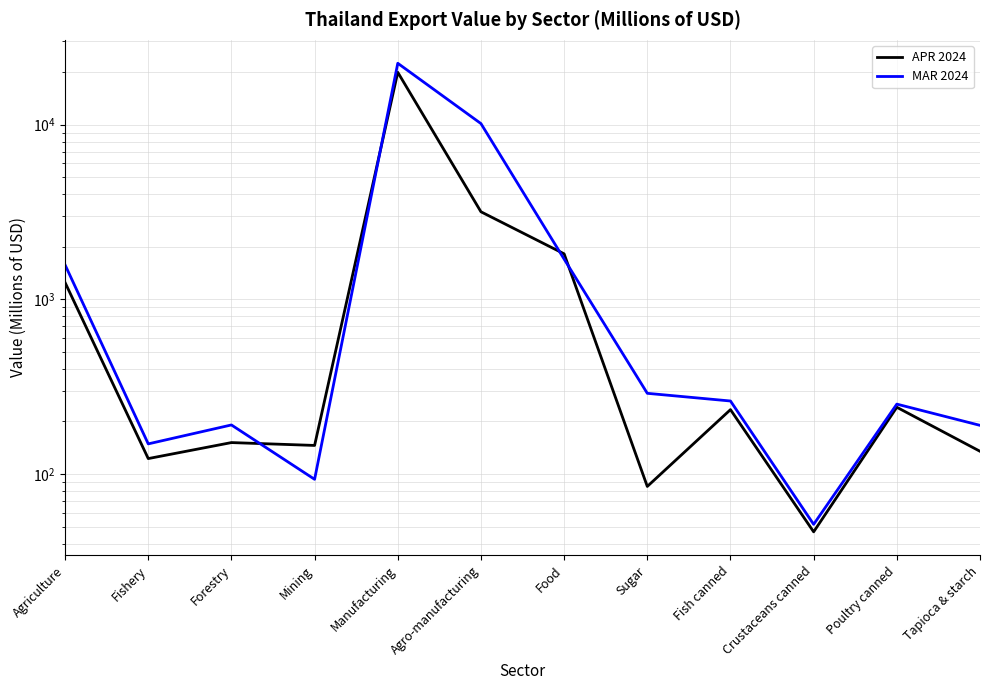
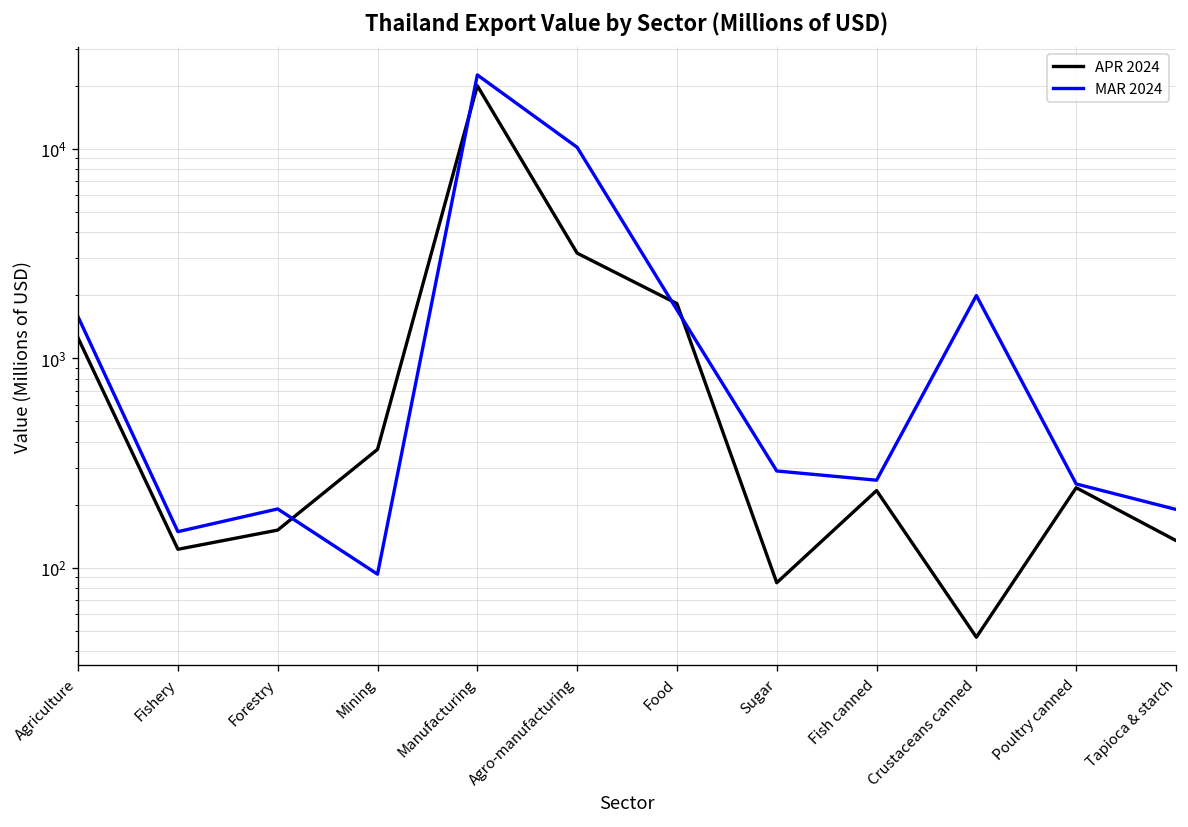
  {
    "APR 2024": {
      "Agriculture": 1200,
      "Fishery": 120,
      "Forestry": 150,
-     "Mining": 150,
+     "Mining": 370,
      "Manufacturing": 20000,
      "Agro-manufacturing": 3200,
      "Food": 1800,
      "Sugar": 80,
      "Fish canned": 230,
      "Crustaceans canned": 47,
      "Poultry canned": 240,
      "Tapioca & starch": 140
    },
    "MAR 2024": {
      "Agriculture": 1600,
      "Fishery": 150,
      "Forestry": 190,
      "Mining": 90,
      "Manufacturing": 22000,
      "Agro-manufacturing": 10000,
      "Food": 1700,
      "Sugar": 290,
      "Fish canned": 260,
-     "Crustaceans canned": 52,
+     "Crustaceans canned": 2000,
      "Poultry canned": 250,
      "Tapioca & starch": 190
    }
  }
